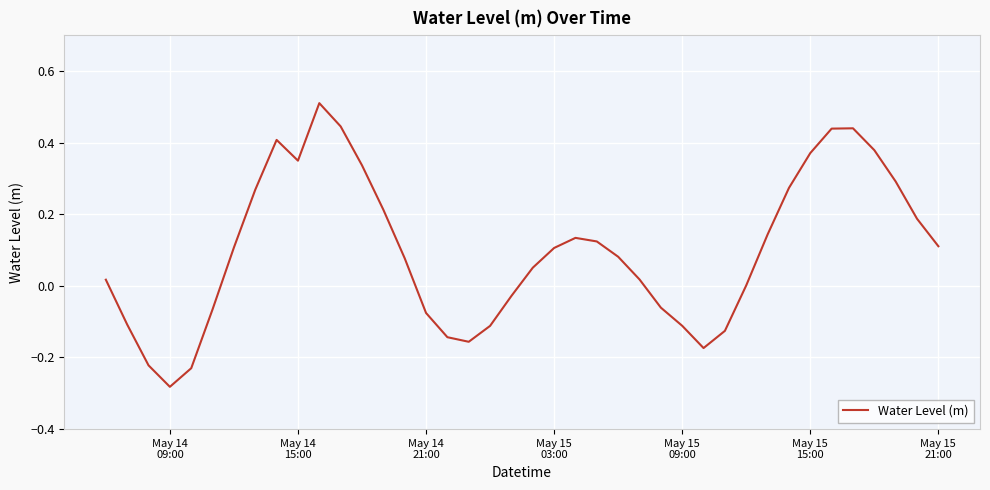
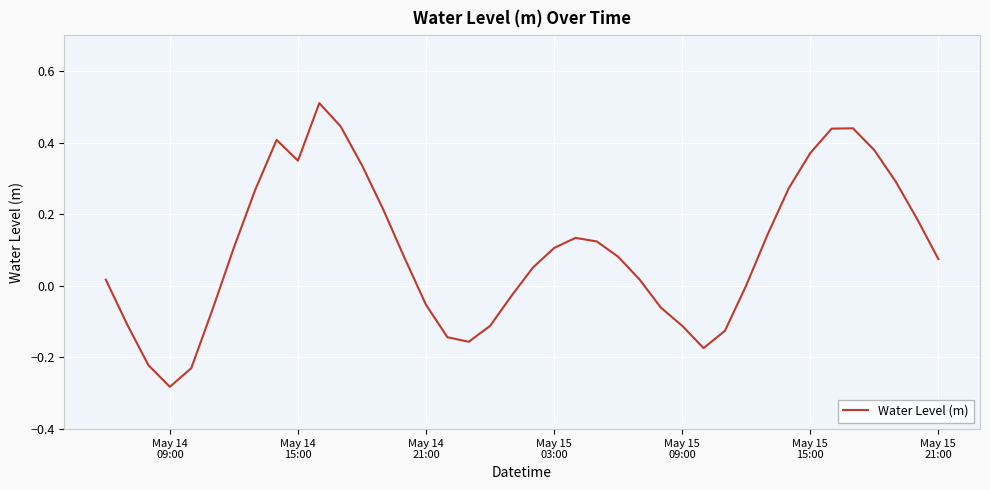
  {
    "May 14 09:00": -0.28,
    "May 14 15:00": 0.35,
-   "May 14 21:00": -0.08,
+   "May 14 21:00": -0.05,
    "May 15 03:00": 0.11,
    "May 15 09:00": -0.11,
    "May 15 15:00": 0.37,
-   "May 15 21:00": 0.11
+   "May 15 21:00": 0.07
  }
